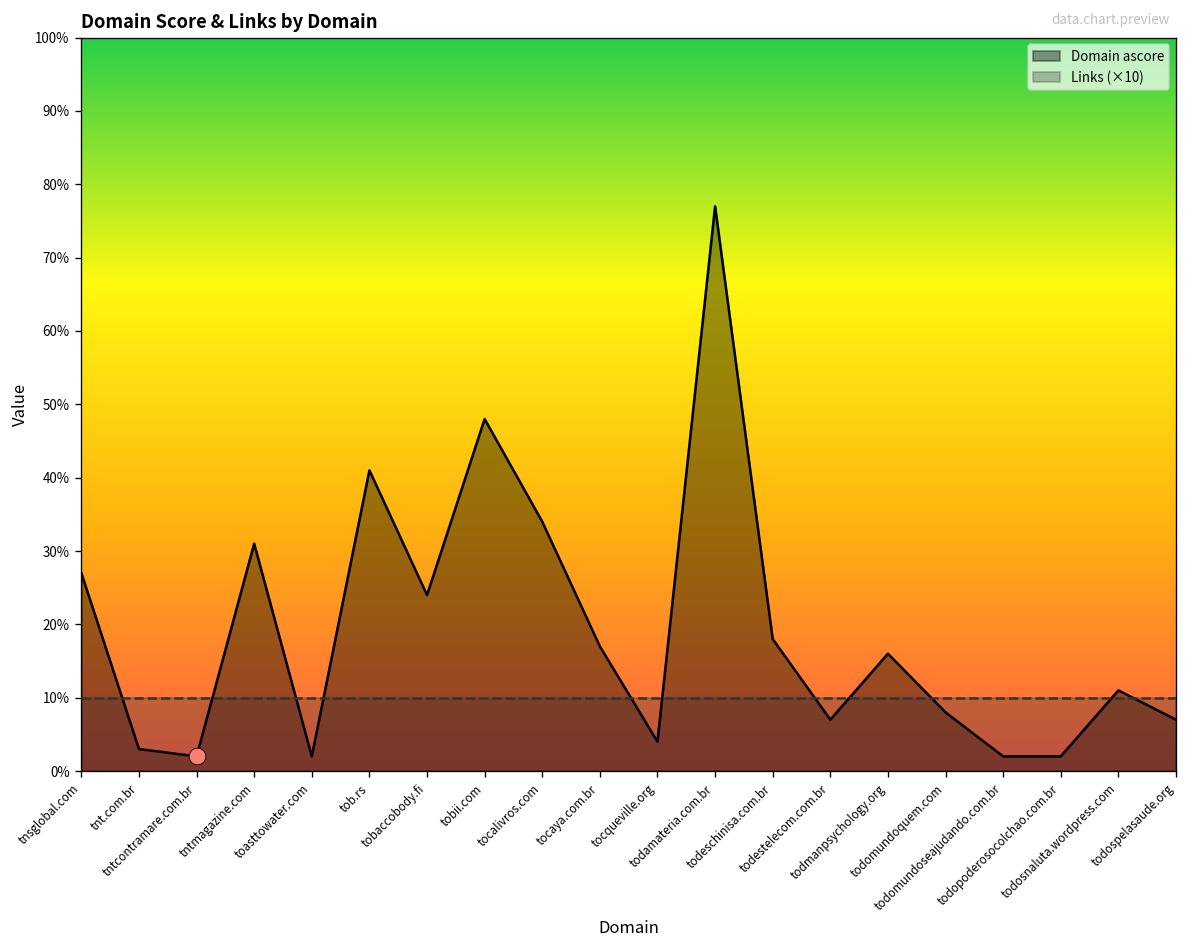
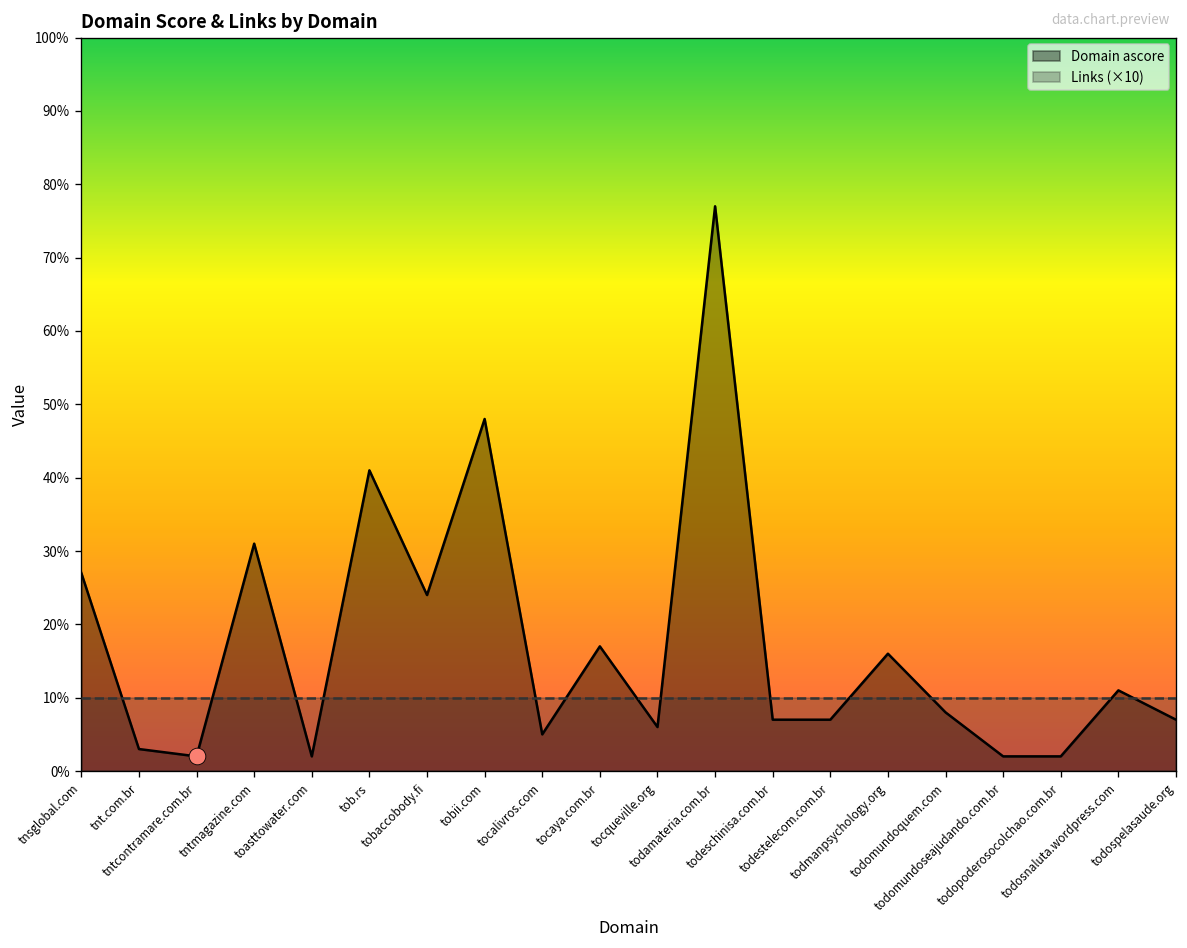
  {
    "Domain ascore": {
      "tnsglobal.com": "27%",
      "tnt.com.br": "3%",
      "tntmagazine.com": "31%",
      "toasttowater.com": "2%",
      "tob.rs": "41%",
      "tobaccobody.fi": "24%",
      "tobii.com": "48%",
-     "tocalivros.com": "34%",
+     "tocalivros.com": "5%",
      "tocaya.com.br": "17%",
-     "tocqueville.org": "4%",
+     "tocqueville.org": "6%",
      "todamateria.com.br": "77%",
-     "todeschinisa.com.br": "18%",
+     "todeschinisa.com.br": "7%",
      "todestelecom.com.br": "7%",
      "todmanpsychology.org": "16%",
      "todomundoquem.com": "8%",
      "todomundoseajudando.com.br": "2%",
      "todopoderosocolchao.com.br": "2%",
      "todosnaluta.wordpress.com": "11%",
      "todospelasaude.org": "7%"
    },
    "Links (×10)": {
      "tnsglobal.com": "10%",
      "tnt.com.br": "10%",
      "tntcontramare.com.br": "10%",
      "tntmagazine.com": "10%",
      "toasttowater.com": "10%",
      "tob.rs": "10%",
      "tobaccobody.fi": "10%",
      "tobii.com": "10%",
      "tocalivros.com": "10%",
      "tocaya.com.br": "10%",
      "tocqueville.org": "10%",
      "todamateria.com.br": "10%",
      "todeschinisa.com.br": "10%",
      "todestelecom.com.br": "10%",
      "todmanpsychology.org": "10%",
      "todomundoquem.com": "10%",
      "todomundoseajudando.com.br": "10%",
      "todopoderosocolchao.com.br": "10%",
      "todosnaluta.wordpress.com": "10%",
      "todospelasaude.org": "10%"
    }
  }
